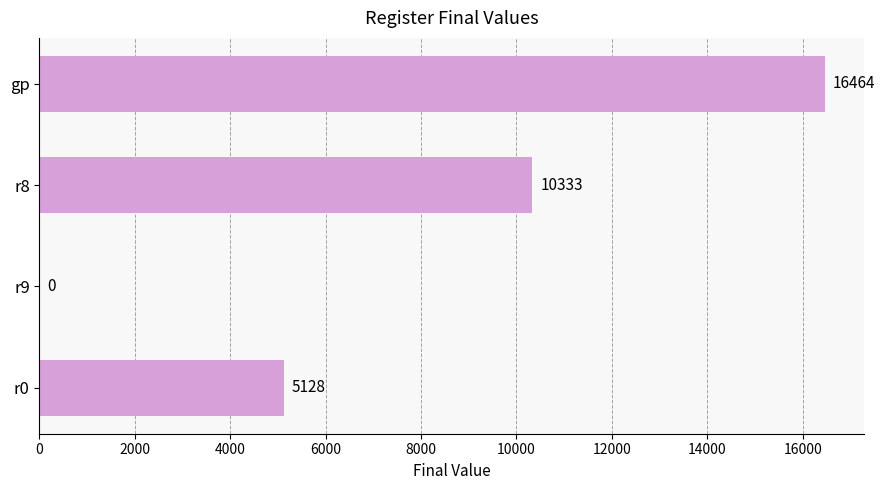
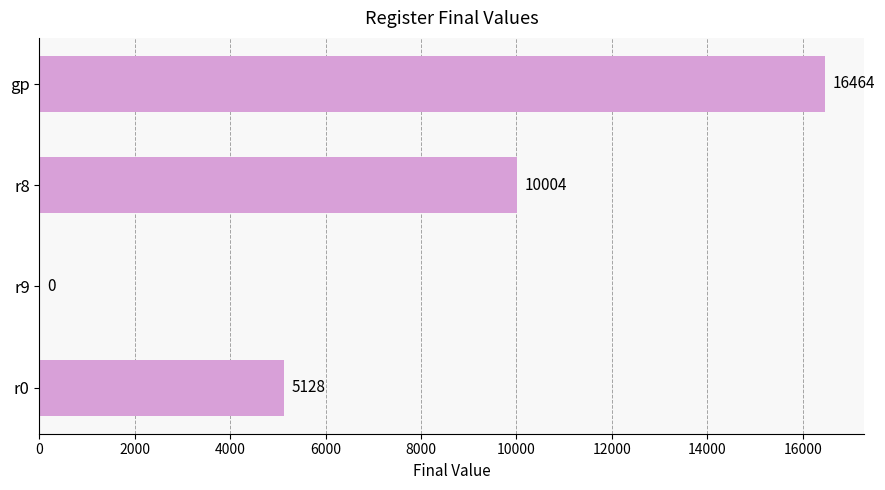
  {
    "gp": 16464,
-   "r8": 10333,
+   "r8": 10004,
    "r9": 0,
    "r0": 5128
  }
